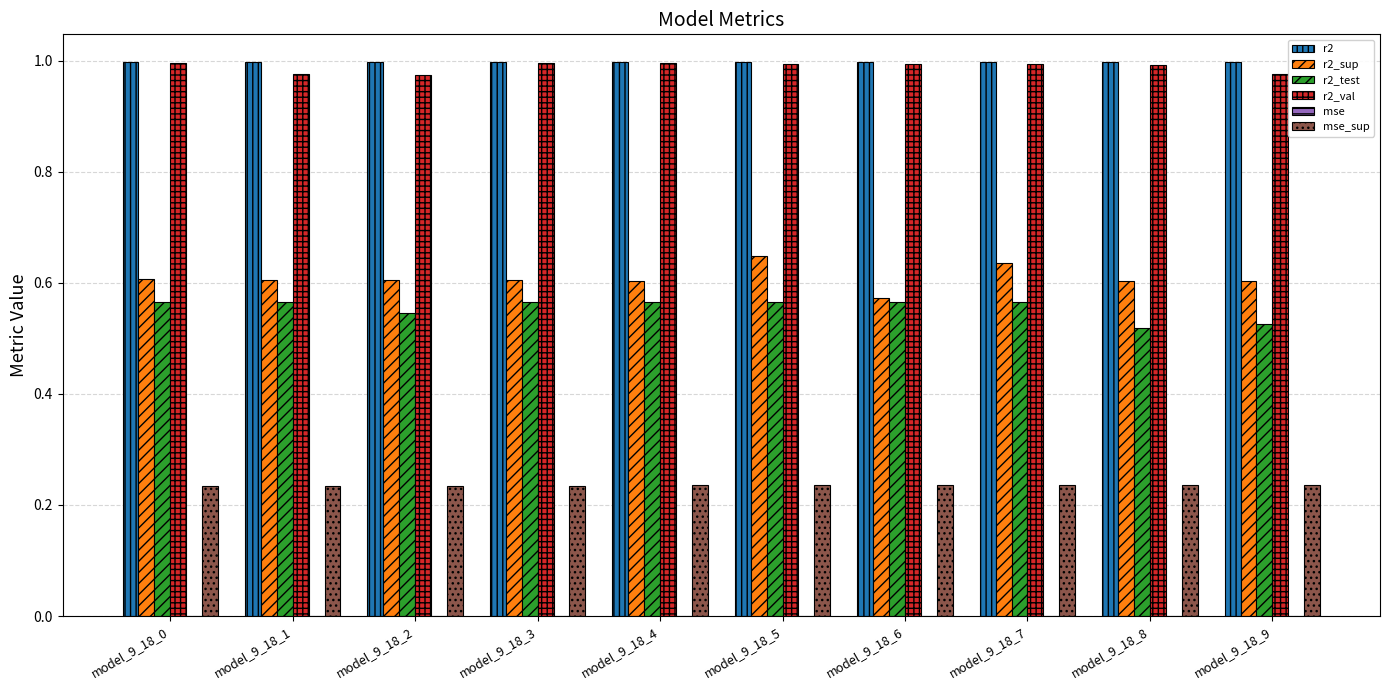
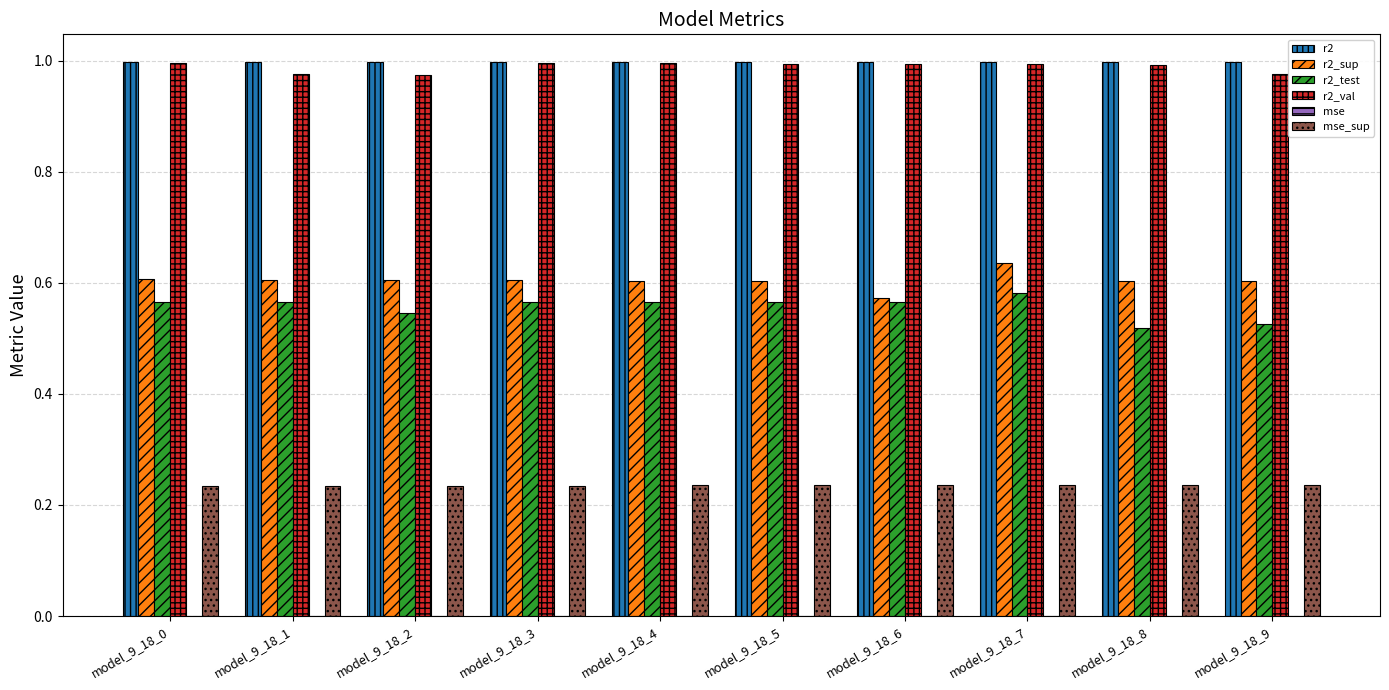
  {
    "r2": {
      "model_9_18_0": 1.00,
      "model_9_18_1": 1.00,
      "model_9_18_2": 1.00,
      "model_9_18_3": 1.00,
      "model_9_18_4": 1.00,
      "model_9_18_5": 1.00,
      "model_9_18_6": 1.00,
      "model_9_18_7": 1.00,
      "model_9_18_8": 1.00,
      "model_9_18_9": 1.00
    },
    "r2_sup": {
      "model_9_18_0": 0.61,
      "model_9_18_1": 0.61,
      "model_9_18_2": 0.61,
      "model_9_18_3": 0.60,
      "model_9_18_4": 0.60,
-     "model_9_18_5": 0.65,
+     "model_9_18_5": 0.60,
      "model_9_18_6": 0.57,
      "model_9_18_7": 0.64,
      "model_9_18_8": 0.60,
      "model_9_18_9": 0.60
    },
    "r2_test": {
      "model_9_18_0": 0.56,
      "model_9_18_1": 0.57,
      "model_9_18_2": 0.55,
      "model_9_18_3": 0.56,
      "model_9_18_4": 0.57,
      "model_9_18_5": 0.57,
      "model_9_18_6": 0.57,
-     "model_9_18_7": 0.57,
+     "model_9_18_7": 0.58,
      "model_9_18_8": 0.52,
      "model_9_18_9": 0.53
    },
    "r2_val": {
      "model_9_18_0": 1.00,
      "model_9_18_1": 0.98,
      "model_9_18_2": 0.97,
      "model_9_18_3": 1.00,
      "model_9_18_4": 0.99,
      "model_9_18_5": 0.99,
      "model_9_18_6": 0.99,
      "model_9_18_7": 0.99,
      "model_9_18_8": 0.99,
      "model_9_18_9": 0.98
    },
    "mse_sup": {
      "model_9_18_0": 0.23,
      "model_9_18_1": 0.23,
      "model_9_18_2": 0.23,
      "model_9_18_3": 0.23,
      "model_9_18_4": 0.24,
      "model_9_18_5": 0.24,
      "model_9_18_6": 0.24,
      "model_9_18_7": 0.24,
      "model_9_18_8": 0.24,
      "model_9_18_9": 0.24
    }
  }
